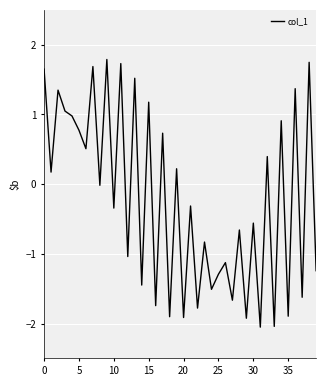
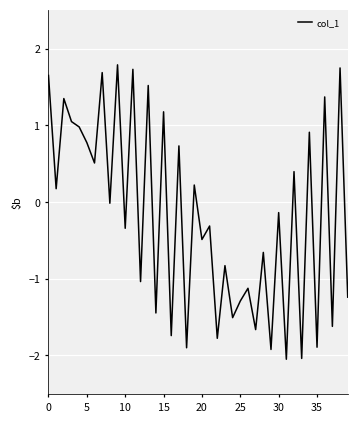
  {
    "0": 1.7,
    "5": 0.8,
    "10": -0.3,
    "15": 1.2,
-   "20": -1.9,
+   "20": -0.5,
    "25": -1.3,
-   "30": -0.6,
+   "30": -0.1,
    "35": -1.9
  }
